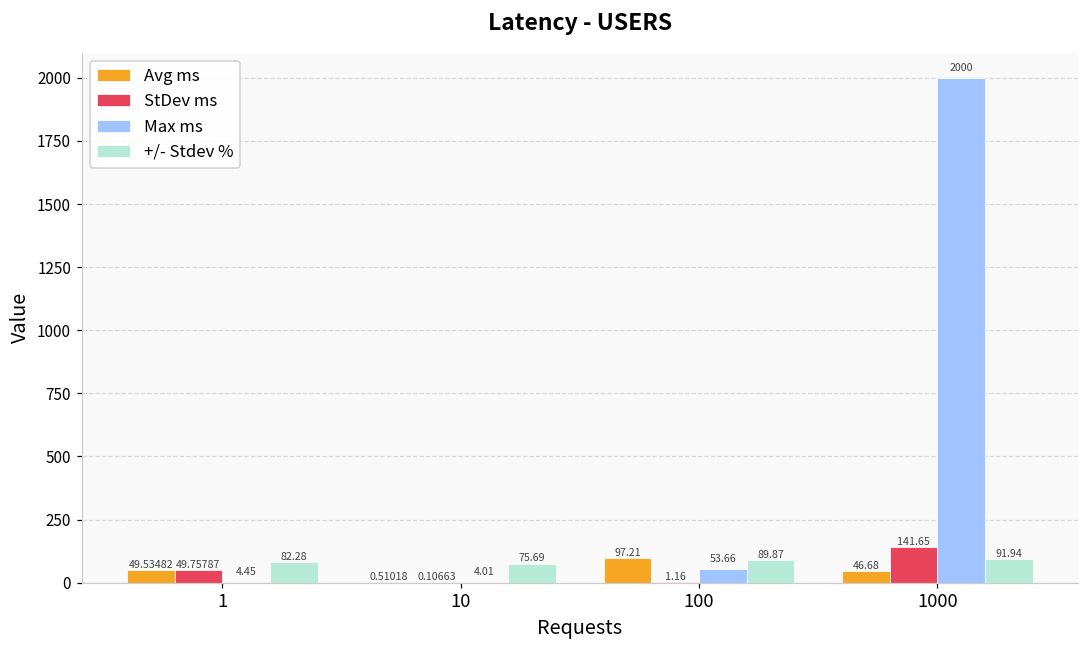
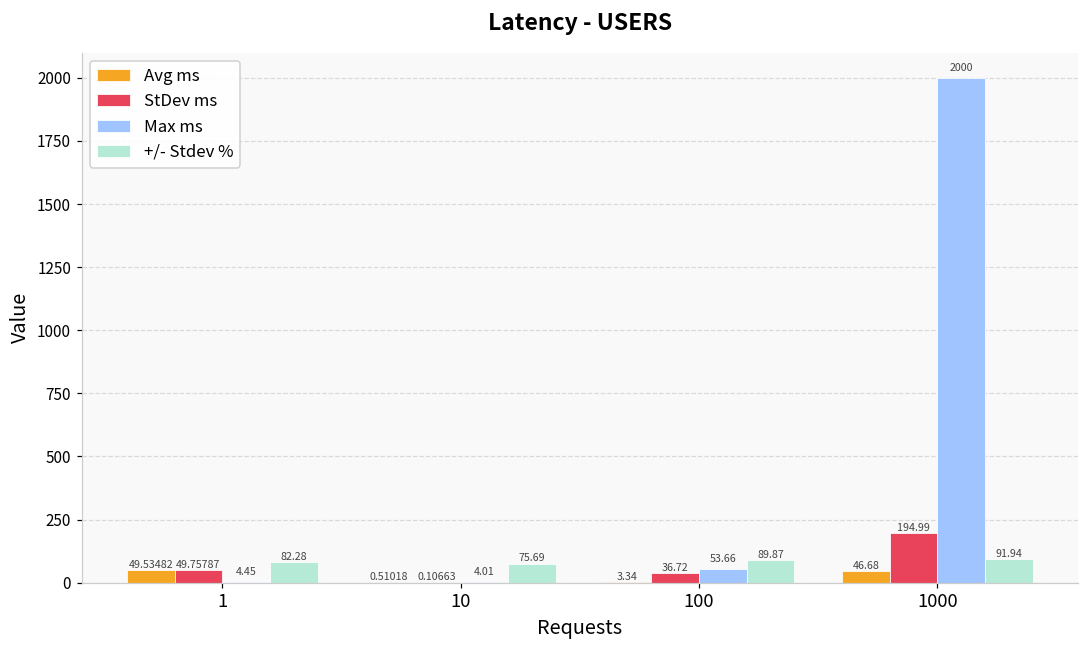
  {
    "Avg ms": {
      "1": 49.53482,
      "10": 0.51018,
-     "100": 97.21,
+     "100": 3.34,
      "1000": 46.68
    },
    "StDev ms": {
      "1": 49.75787,
      "10": 0.10663,
-     "100": 1.16,
-     "1000": 141.65
+     "100": 36.72,
+     "1000": 194.99
    }
  }
